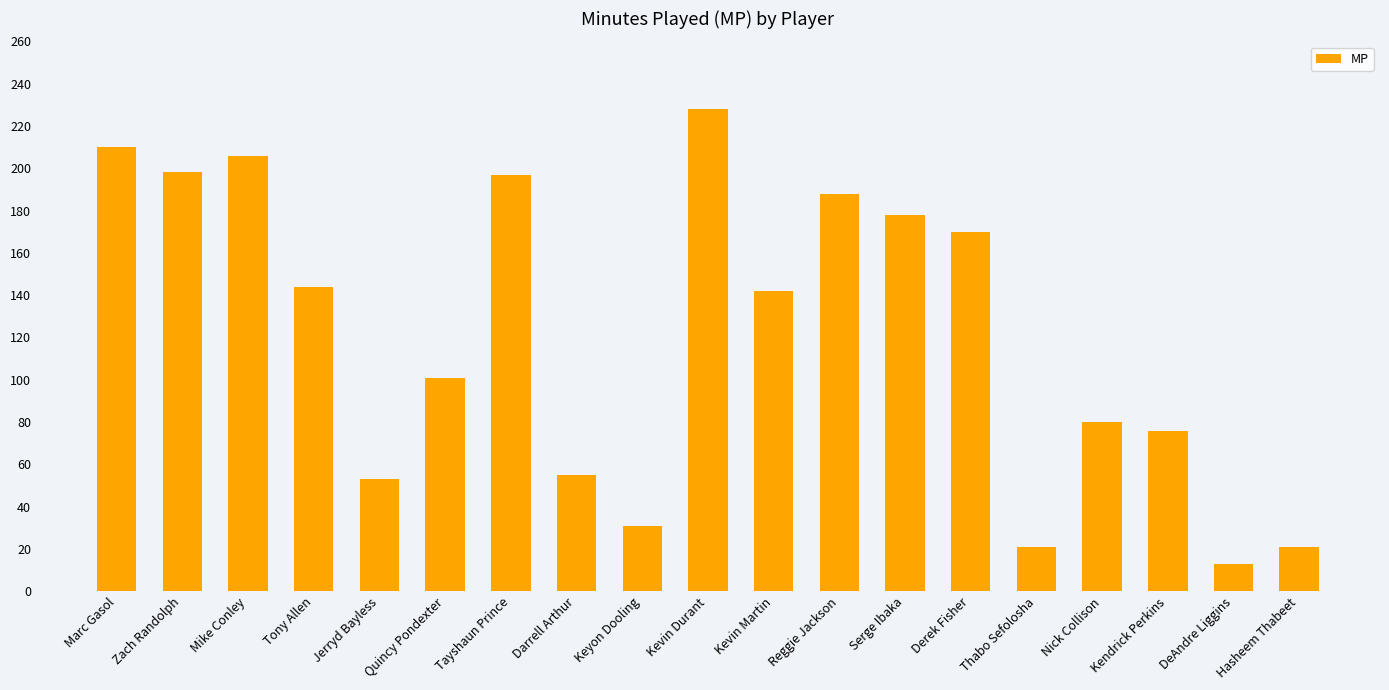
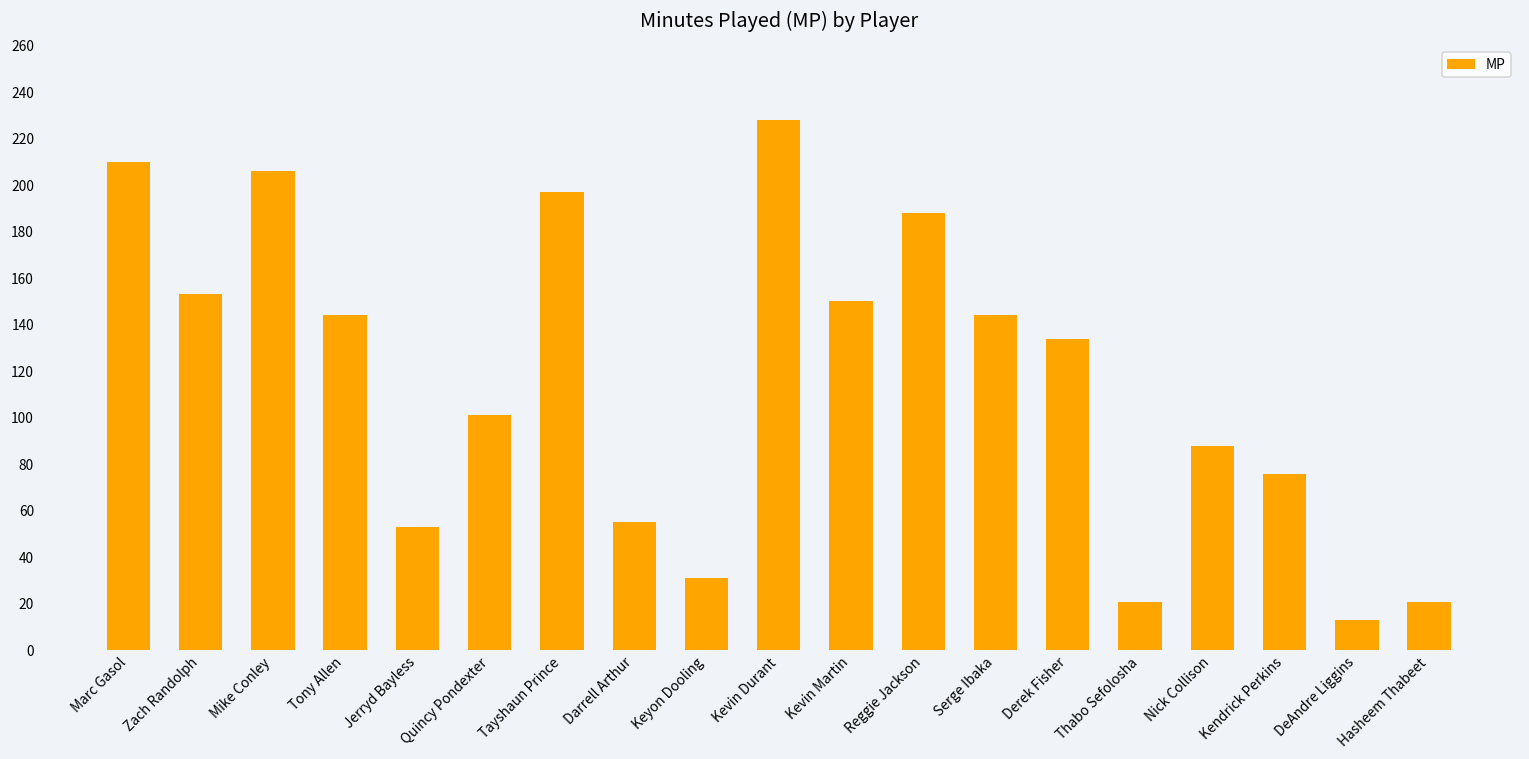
  {
    "Marc Gasol": 210,
-   "Zach Randolph": 198,
+   "Zach Randolph": 153,
    "Mike Conley": 206,
    "Tony Allen": 144,
    "Jerryd Bayless": 53,
    "Quincy Pondexter": 101,
    "Tayshaun Prince": 197,
    "Darrell Arthur": 55,
    "Keyon Dooling": 31,
    "Kevin Durant": 228,
-   "Kevin Martin": 142,
+   "Kevin Martin": 150,
    "Reggie Jackson": 188,
-   "Serge Ibaka": 178,
-   "Derek Fisher": 170,
+   "Serge Ibaka": 144,
+   "Derek Fisher": 134,
    "Thabo Sefolosha": 21,
-   "Nick Collison": 80,
+   "Nick Collison": 88,
    "Kendrick Perkins": 76,
    "DeAndre Liggins": 13,
    "Hasheem Thabeet": 21
  }
